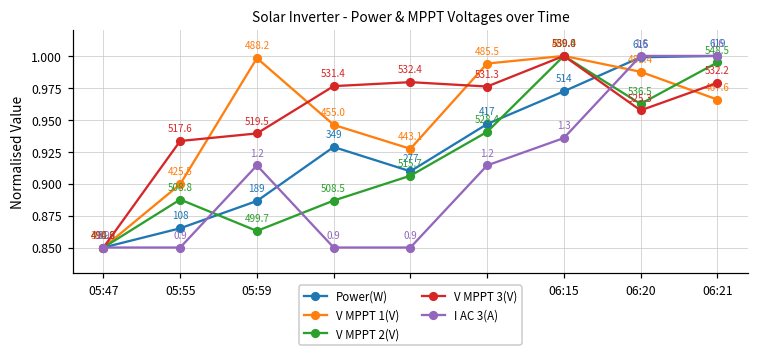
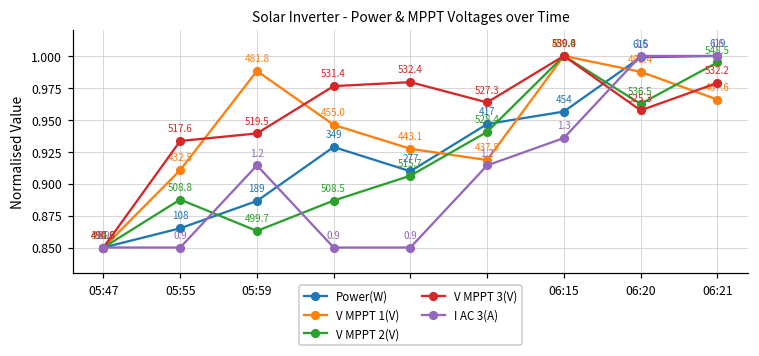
  {
    "Power(W)": {
      "05:55": 0.9,
-     "06:15": 514
+     "06:15": 454
    },
    "V MPPT 1(V)": {
-     "05:55": 425.5,
-     "05:59": 488.2,
-     "06:10": 485.5
+     "05:55": 432.5,
+     "05:59": 481.8,
+     "06:10": 437.5
    },
    "V MPPT 2(V)": {
      "06:05": 0.906,
      "06:10": 0.941
    },
    "V MPPT 3(V)": {
-     "06:10": 531.3
+     "06:10": 527.3
    },
    "I AC 3(A)": {
      "06:00": 0.9,
      "06:05": 0.9
    }
  }
